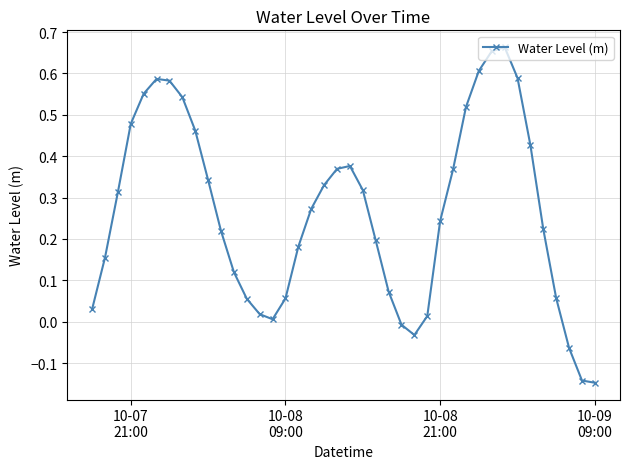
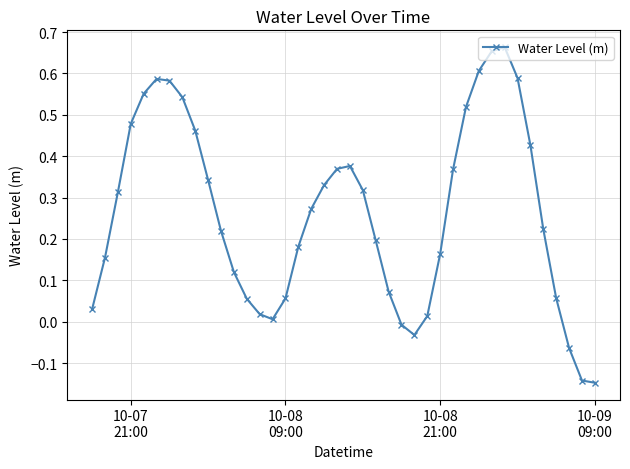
  {
    "10-07 21:00": 0.48,
    "10-08 09:00": 0.06,
-   "10-08 21:00": 0.24,
+   "10-08 21:00": 0.16,
    "10-09 09:00": -0.15
  }
